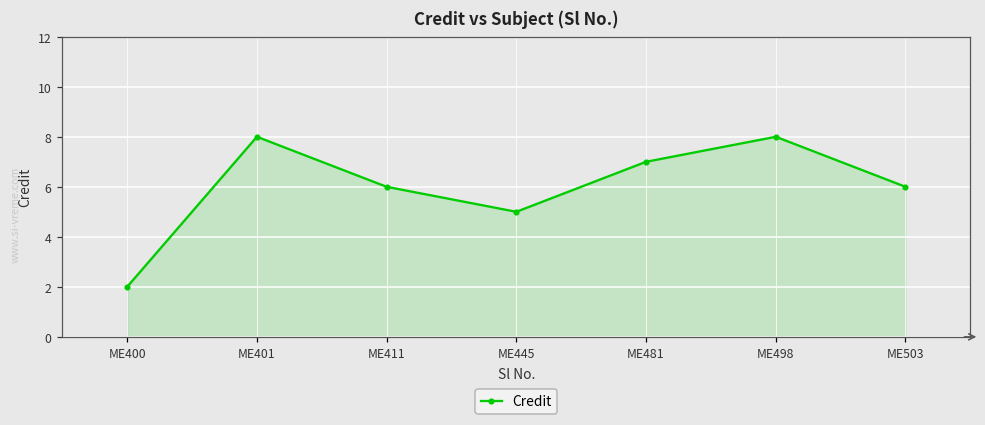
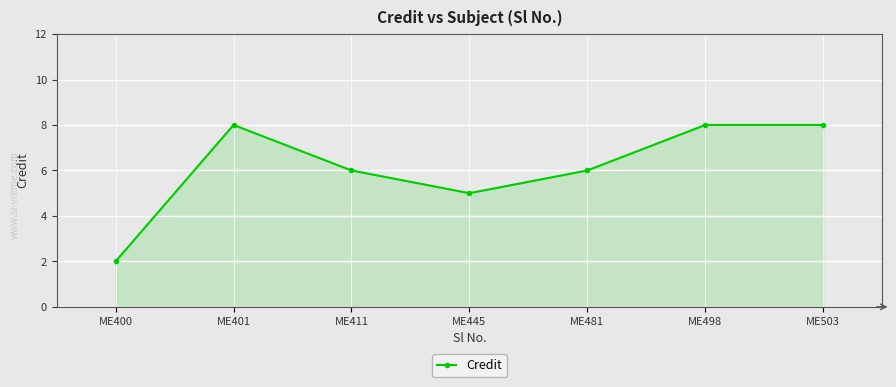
  {
    "ME400": 2,
    "ME401": 8,
    "ME411": 6,
    "ME445": 5,
-   "ME481": 7,
+   "ME481": 6,
    "ME498": 8,
-   "ME503": 6
+   "ME503": 8
  }
